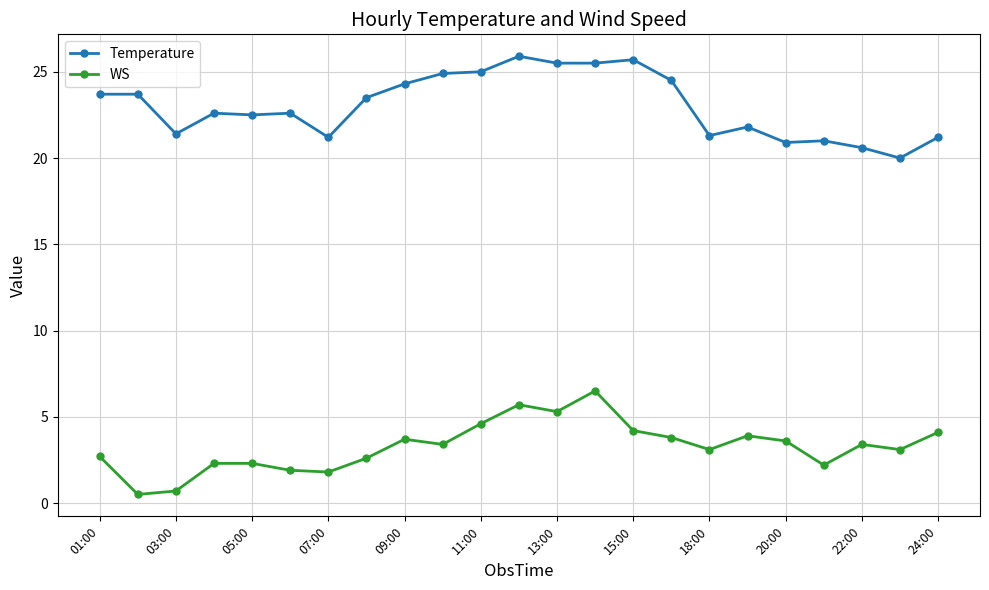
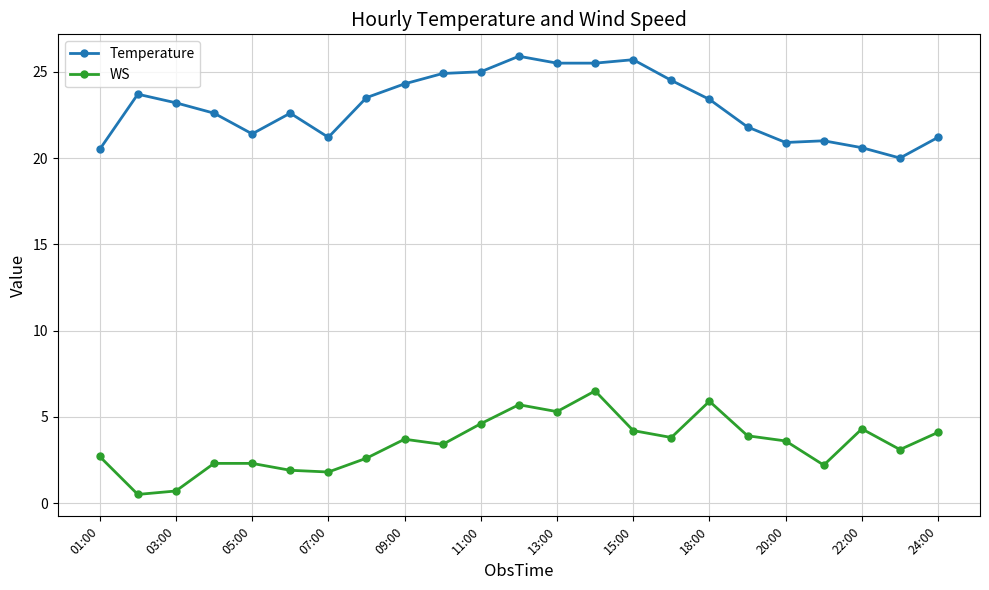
  {
    "Temperature": {
-     "01:00": 23.7,
-     "03:00": 21.4,
-     "05:00": 22.5,
+     "01:00": 20.5,
+     "03:00": 23.2,
+     "05:00": 21.4,
      "07:00": 21.2,
      "09:00": 24.3,
      "11:00": 25.0,
      "13:00": 25.5,
      "15:00": 25.7,
-     "18:00": 21.3,
+     "18:00": 23.4,
      "20:00": 20.9,
      "22:00": 20.6,
      "24:00": 21.2
    },
    "WS": {
      "01:00": 2.7,
      "03:00": 0.7,
      "05:00": 2.3,
      "07:00": 1.8,
      "09:00": 3.7,
      "11:00": 4.6,
      "13:00": 5.3,
      "15:00": 4.2,
-     "18:00": 3.1,
+     "18:00": 5.9,
      "20:00": 3.6,
-     "22:00": 3.4,
+     "22:00": 4.3,
      "24:00": 4.1
    }
  }
